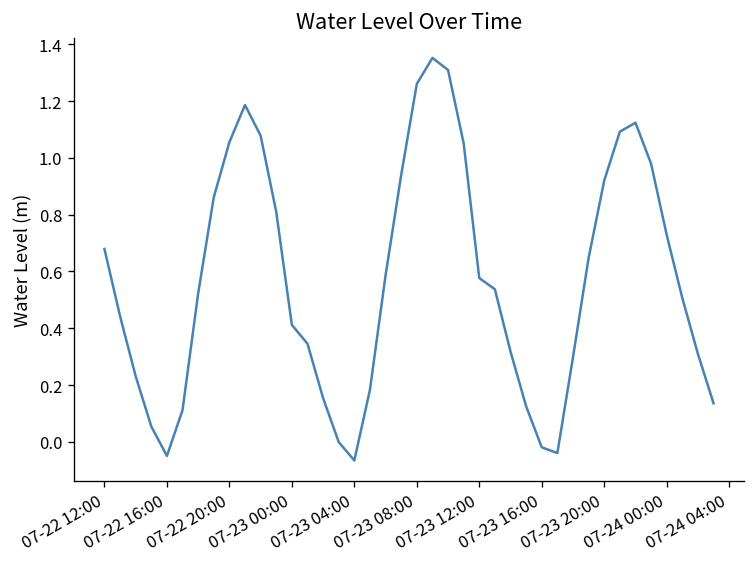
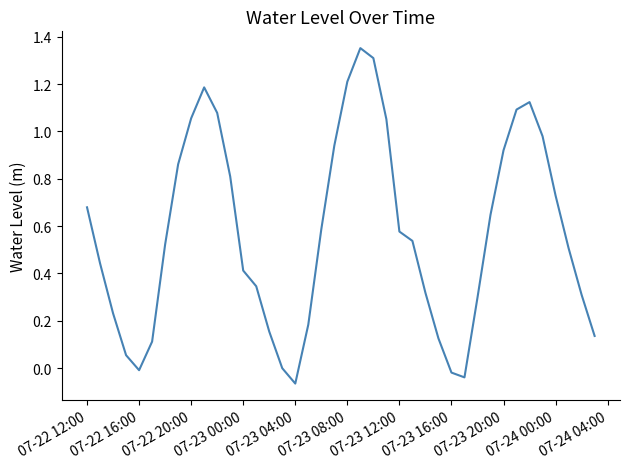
  {
    "07-22 12:00": 0.68,
-   "07-22 16:00": -0.05,
+   "07-22 16:00": -0.01,
    "07-22 20:00": 1.06,
    "07-23 00:00": 0.41,
    "07-23 04:00": -0.07,
-   "07-23 08:00": 1.26,
+   "07-23 08:00": 1.21,
    "07-23 12:00": 0.58,
    "07-23 16:00": -0.02,
    "07-23 20:00": 0.92,
    "07-24 00:00": 0.73
  }
